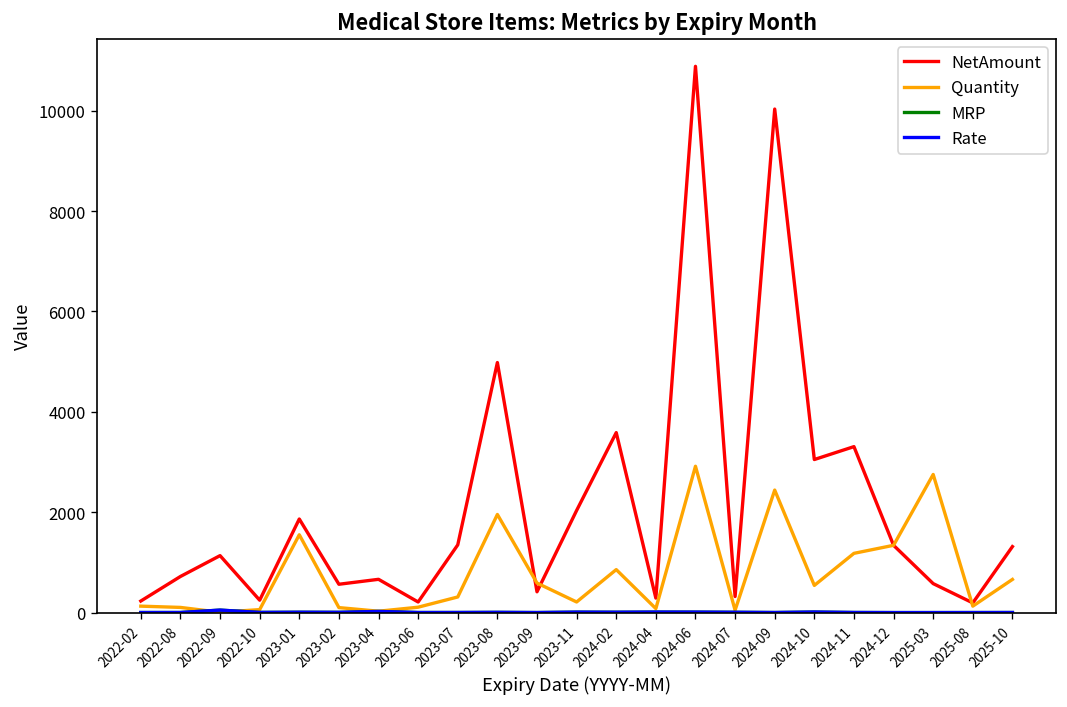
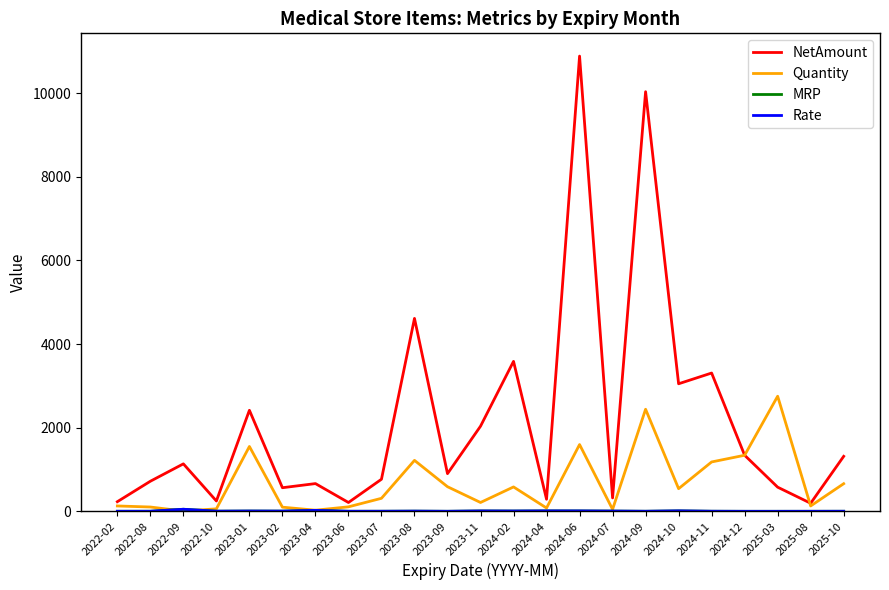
  {
    "NetAmount": {
      "2022-02": 200,
      "2022-08": 700,
      "2022-09": 1100,
      "2022-10": 200,
-     "2023-01": 1900,
+     "2023-01": 2400,
      "2023-02": 600,
      "2023-04": 700,
      "2023-06": 200,
-     "2023-07": 1300,
-     "2023-08": 5000,
-     "2023-09": 400,
+     "2023-07": 800,
+     "2023-08": 4600,
+     "2023-09": 900,
      "2023-11": 2000,
      "2024-02": 3600,
      "2024-04": 300,
      "2024-06": 10900,
      "2024-07": 300,
      "2024-09": 10000,
      "2024-10": 3000,
      "2024-11": 3300,
      "2025-03": 600,
      "2025-08": 200,
      "2025-10": 1300
    },
    "Quantity": {
      "2022-02": 100,
      "2022-08": 100,
      "2023-01": 1600,
      "2023-02": 100,
      "2023-06": 100,
      "2023-07": 300,
-     "2023-08": 2000,
+     "2023-08": 1200,
      "2023-09": 600,
      "2023-11": 200,
-     "2024-02": 900,
+     "2024-02": 600,
      "2024-04": 100,
-     "2024-06": 2900,
+     "2024-06": 1600,
      "2024-09": 2400,
      "2024-10": 500,
      "2024-11": 1200,
      "2025-03": 2800,
      "2025-08": 100,
      "2025-10": 700
    },
    "Rate": {
      "2022-02": 0,
      "2022-08": 0,
      "2023-01": 0,
      "2023-02": 0,
      "2023-06": 0,
      "2023-07": 0,
      "2023-08": 0,
      "2023-09": 0,
      "2023-11": 0,
      "2024-02": 0,
      "2024-04": 0,
      "2024-06": 0,
      "2024-09": 0,
      "2024-10": 0,
      "2024-11": 0,
      "2024-12": 0,
      "2025-03": 0,
      "2025-08": 0,
      "2025-10": 0
    }
  }
